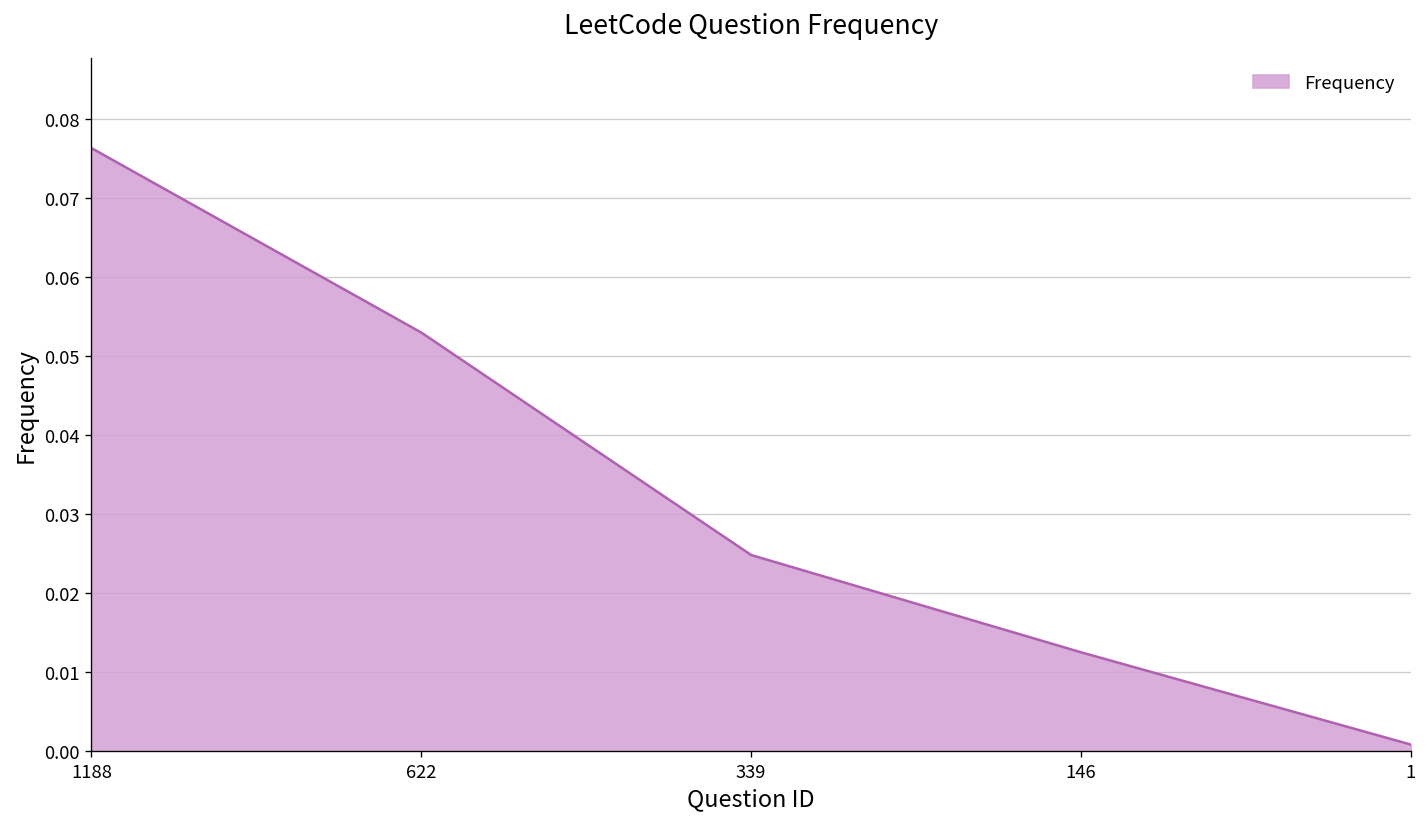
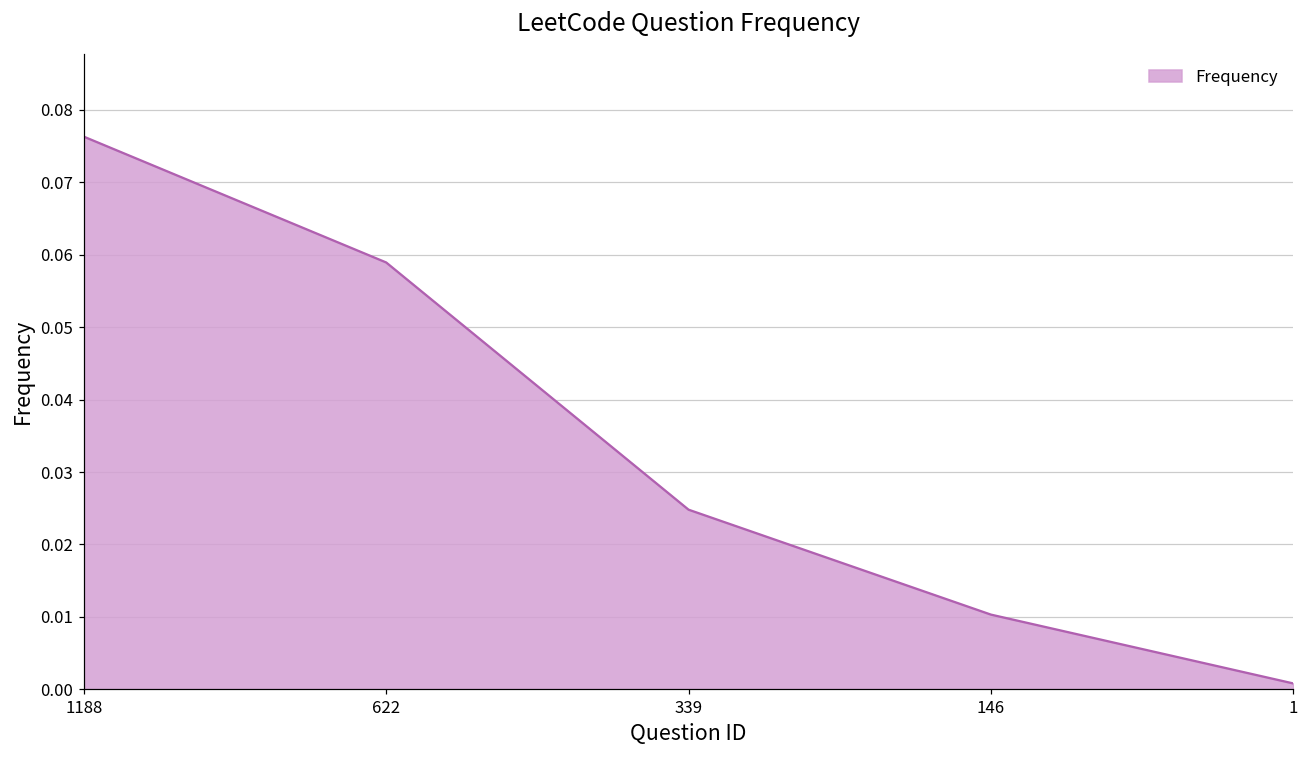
  {
    "1188": 0.076,
-   "622": 0.053,
+   "622": 0.059,
    "339": 0.025,
-   "146": 0.012,
+   "146": 0.010,
    "1": 0.001
  }
